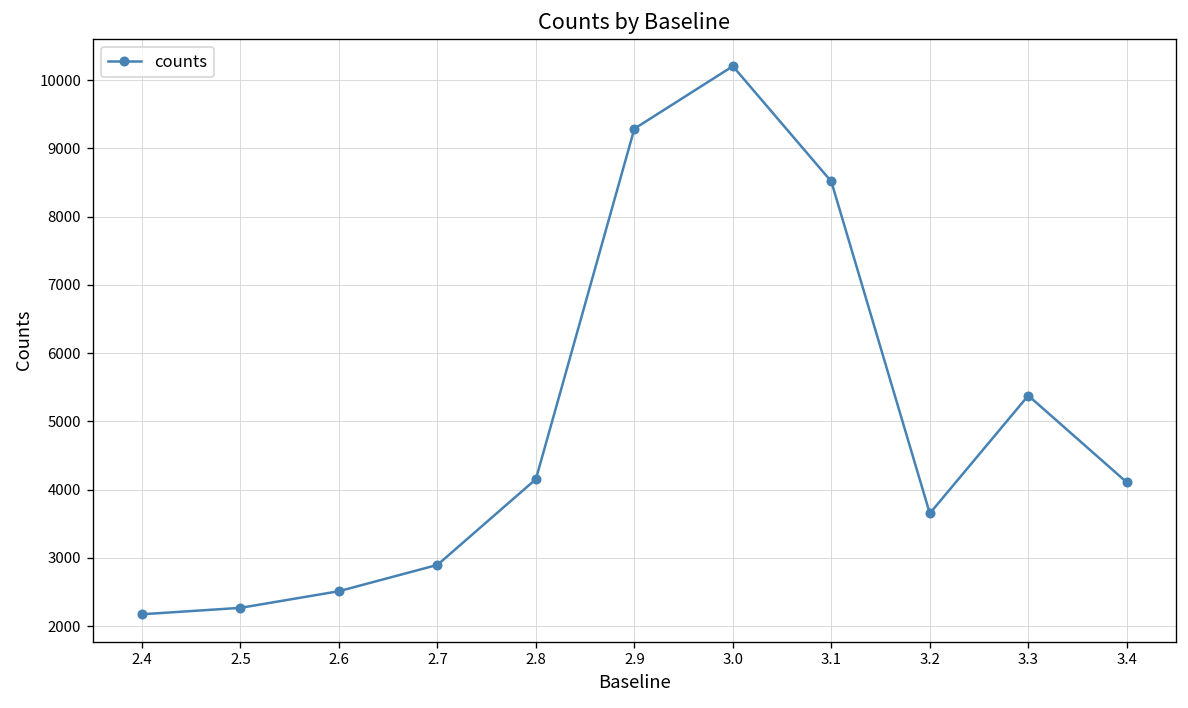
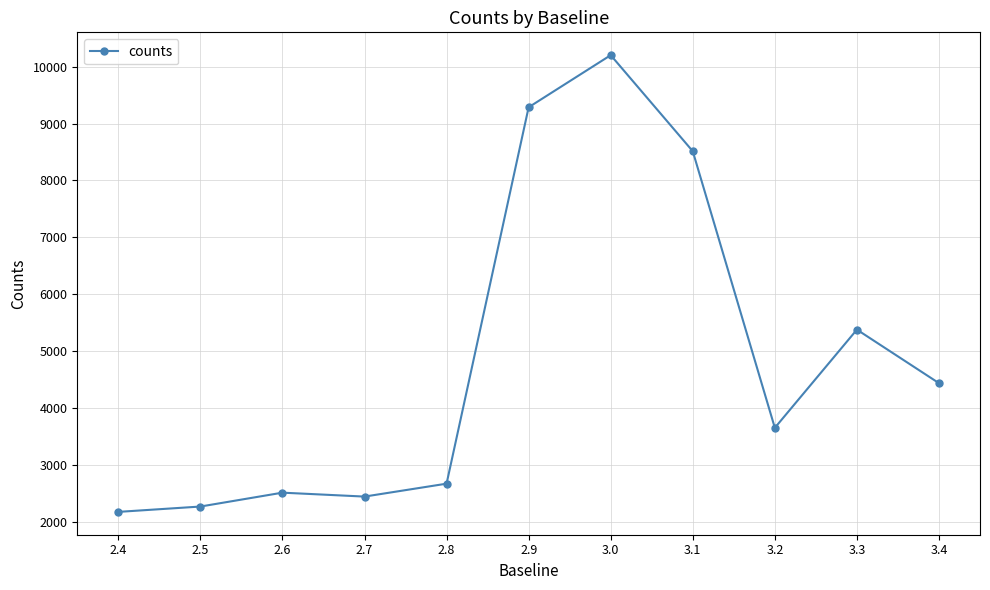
  {
    "2.4": 2200,
    "2.5": 2300,
    "2.6": 2500,
-   "2.7": 2900,
-   "2.8": 4200,
+   "2.7": 2400,
+   "2.8": 2700,
    "2.9": 9300,
    "3.0": 10200,
    "3.1": 8500,
    "3.2": 3700,
    "3.3": 5400,
-   "3.4": 4100
+   "3.4": 4400
  }
